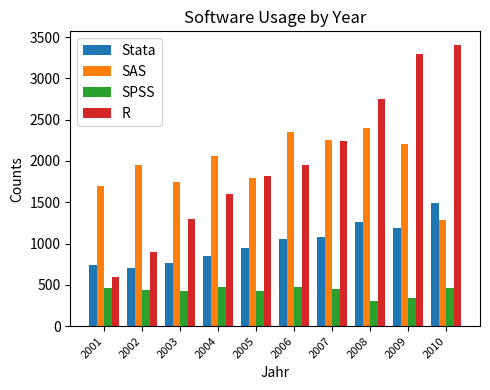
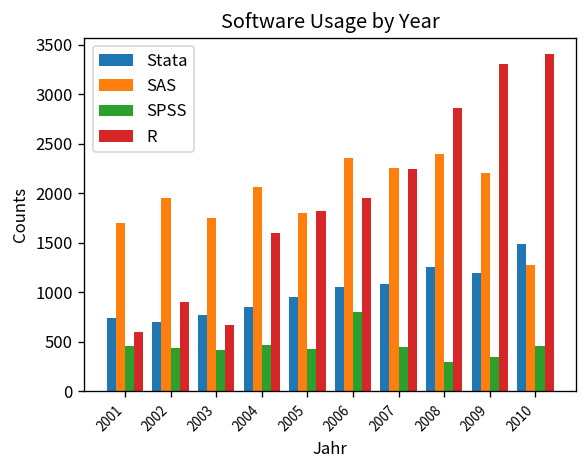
  {
    "Stata": {
      "2001": 700,
      "2002": 700,
      "2003": 800,
      "2004": 900,
      "2005": 1000,
      "2006": 1100,
      "2007": 1100,
      "2008": 1300,
      "2009": 1200,
      "2010": 1500
    },
    "SAS": {
      "2001": 1700,
      "2002": 2000,
      "2003": 1800,
      "2004": 2100,
      "2005": 1800,
      "2006": 2400,
      "2007": 2300,
      "2008": 2400,
      "2009": 2200,
      "2010": 1300
    },
    "SPSS": {
      "2001": 500,
      "2002": 400,
      "2003": 400,
      "2004": 500,
      "2005": 400,
-     "2006": 500,
+     "2006": 800,
      "2007": 500,
      "2008": 300,
      "2009": 300,
      "2010": 500
    },
    "R": {
      "2001": 600,
      "2002": 900,
-     "2003": 1300,
+     "2003": 700,
      "2004": 1600,
      "2005": 1800,
      "2006": 2000,
      "2007": 2200,
-     "2008": 2800,
+     "2008": 2900,
      "2009": 3300,
      "2010": 3400
    }
  }
